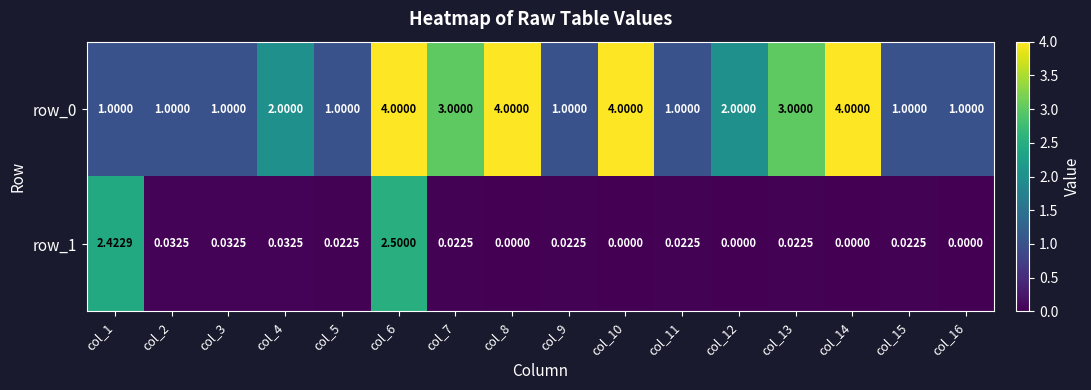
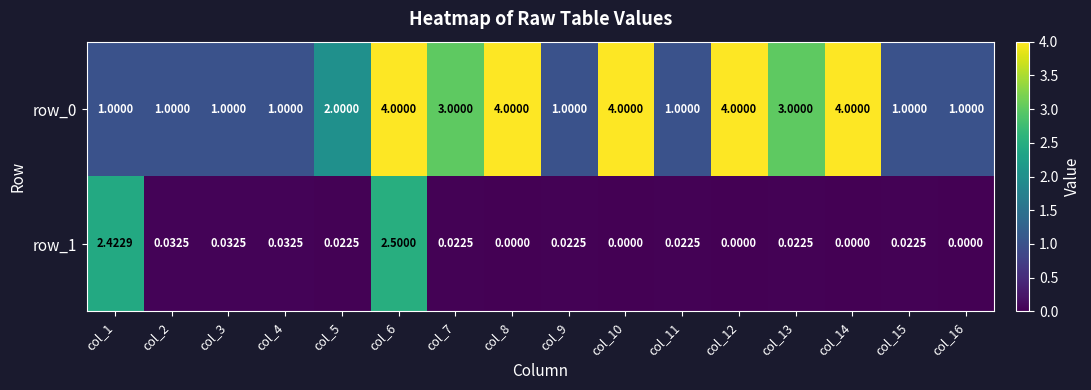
  {
    "row_0": {
      "col_1": 1.0000,
      "col_2": 1.0000,
      "col_3": 1.0000,
-     "col_4": 2.0000,
-     "col_5": 1.0000,
+     "col_4": 1.0000,
+     "col_5": 2.0000,
      "col_6": 4.0000,
      "col_7": 3.0000,
      "col_8": 4.0000,
      "col_9": 1.0000,
      "col_10": 4.0000,
      "col_11": 1.0000,
-     "col_12": 2.0000,
+     "col_12": 4.0000,
      "col_13": 3.0000,
      "col_14": 4.0000,
      "col_15": 1.0000,
      "col_16": 1.0000
    },
    "row_1": {
      "col_1": 2.4229,
      "col_2": 0.0325,
      "col_3": 0.0325,
      "col_4": 0.0325,
      "col_5": 0.0225,
      "col_6": 2.5000,
      "col_7": 0.0225,
      "col_8": 0.0000,
      "col_9": 0.0225,
      "col_10": 0.0000,
      "col_11": 0.0225,
      "col_12": 0.0000,
      "col_13": 0.0225,
      "col_14": 0.0000,
      "col_15": 0.0225,
      "col_16": 0.0000
    }
  }
